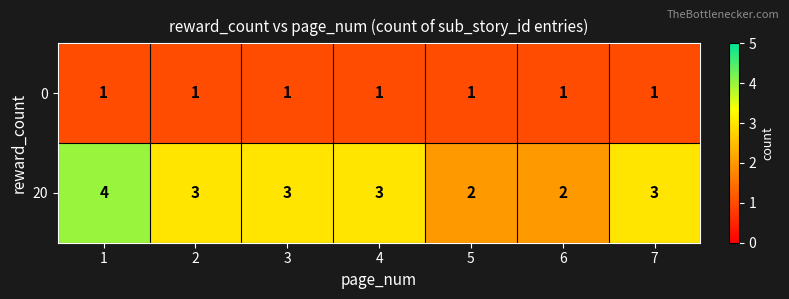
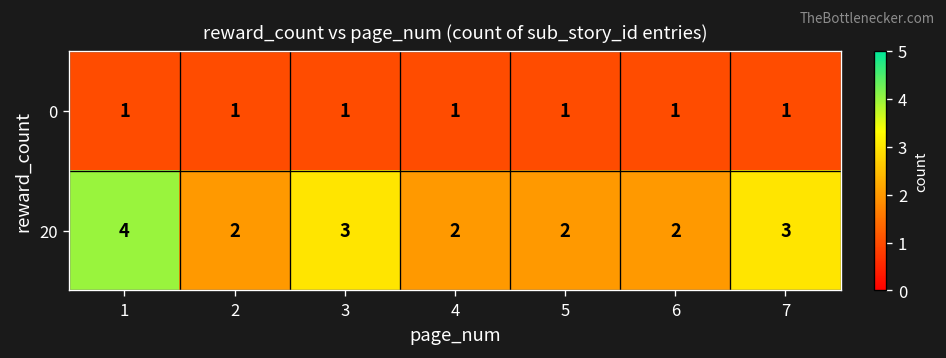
  {
    "0": {
      "1": 1,
      "2": 1,
      "3": 1,
      "4": 1,
      "5": 1,
      "6": 1,
      "7": 1
    },
    "20": {
      "1": 4,
-     "2": 3,
+     "2": 2,
      "3": 3,
-     "4": 3,
+     "4": 2,
      "5": 2,
      "6": 2,
      "7": 3
    }
  }
